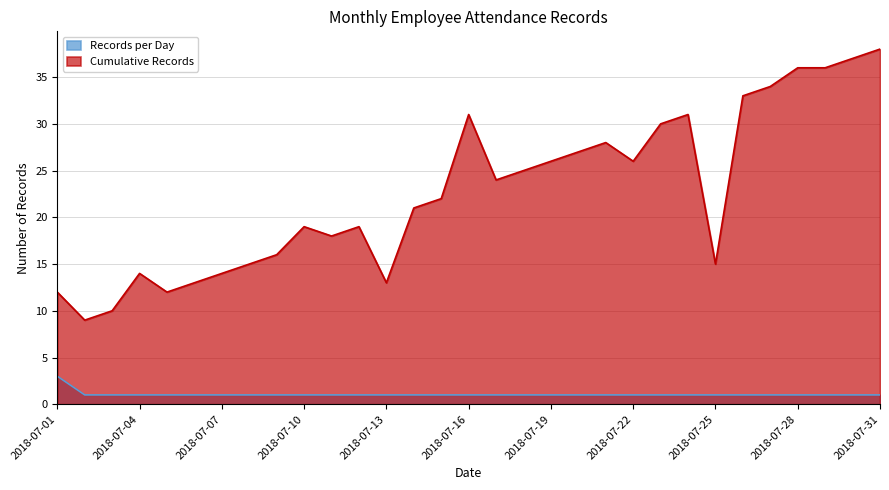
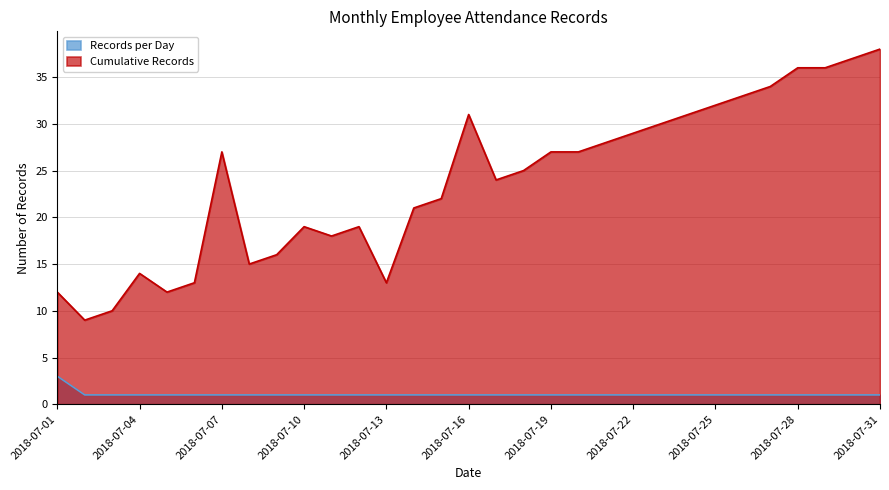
  {
    "Records per Day": {
      "2018-07-01": 3,
      "2018-07-04": 1,
      "2018-07-07": 1,
      "2018-07-10": 1,
      "2018-07-13": 1,
      "2018-07-16": 1,
      "2018-07-19": 1,
      "2018-07-22": 1,
      "2018-07-25": 1,
      "2018-07-28": 1,
      "2018-07-31": 1
    },
    "Cumulative Records": {
      "2018-07-01": 12,
      "2018-07-04": 14,
-     "2018-07-07": 14,
+     "2018-07-07": 27,
      "2018-07-10": 19,
      "2018-07-13": 13,
      "2018-07-16": 31,
-     "2018-07-19": 26,
-     "2018-07-22": 26,
-     "2018-07-25": 15,
+     "2018-07-19": 27,
+     "2018-07-22": 29,
+     "2018-07-25": 32,
      "2018-07-28": 36,
      "2018-07-31": 38
    }
  }
